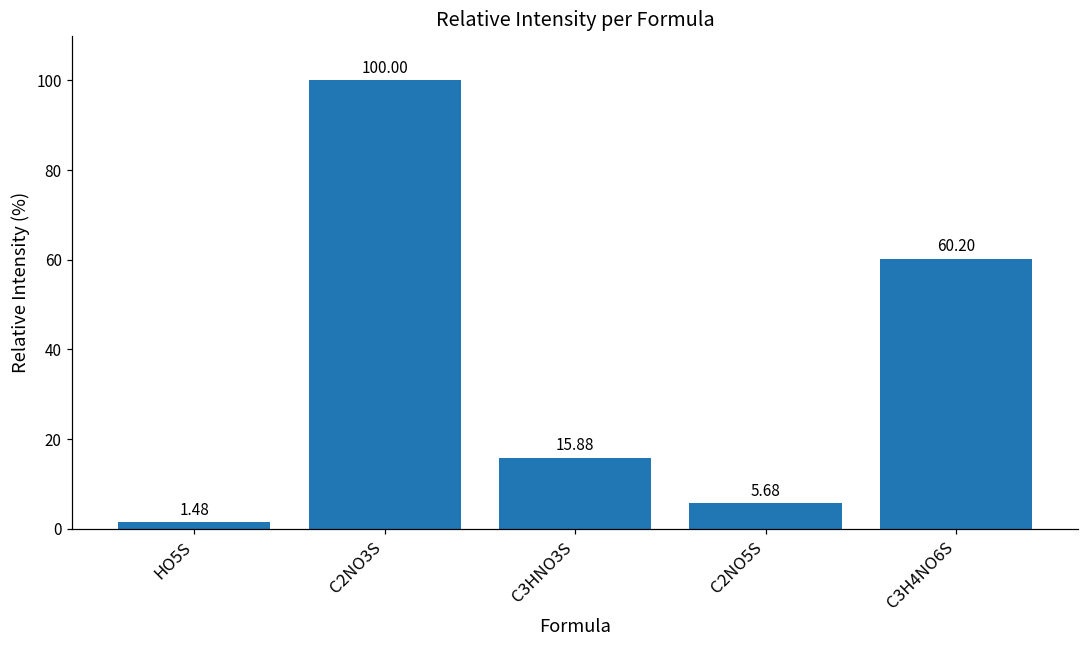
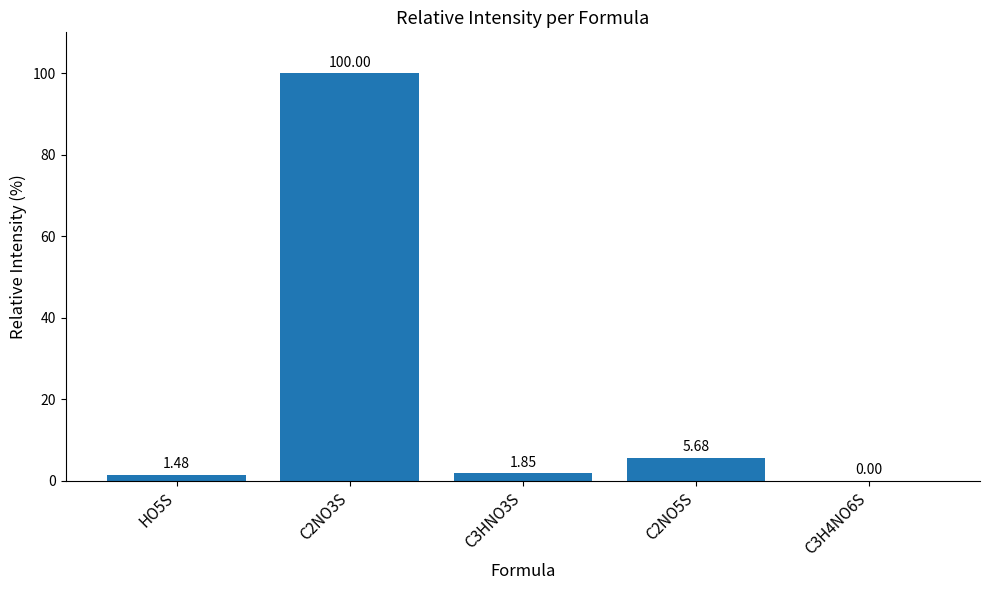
  {
    "HO5S": 1.48,
    "C2NO3S": 100.00,
-   "C3HNO3S": 15.88,
+   "C3HNO3S": 1.85,
    "C2NO5S": 5.68,
-   "C3H4NO6S": 60.20
+   "C3H4NO6S": 0.00
  }
